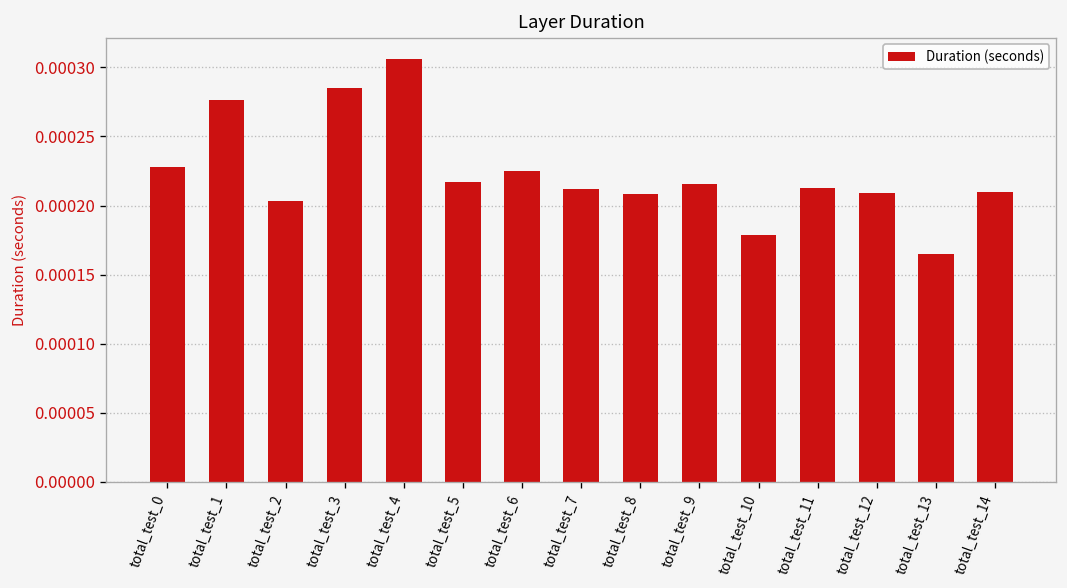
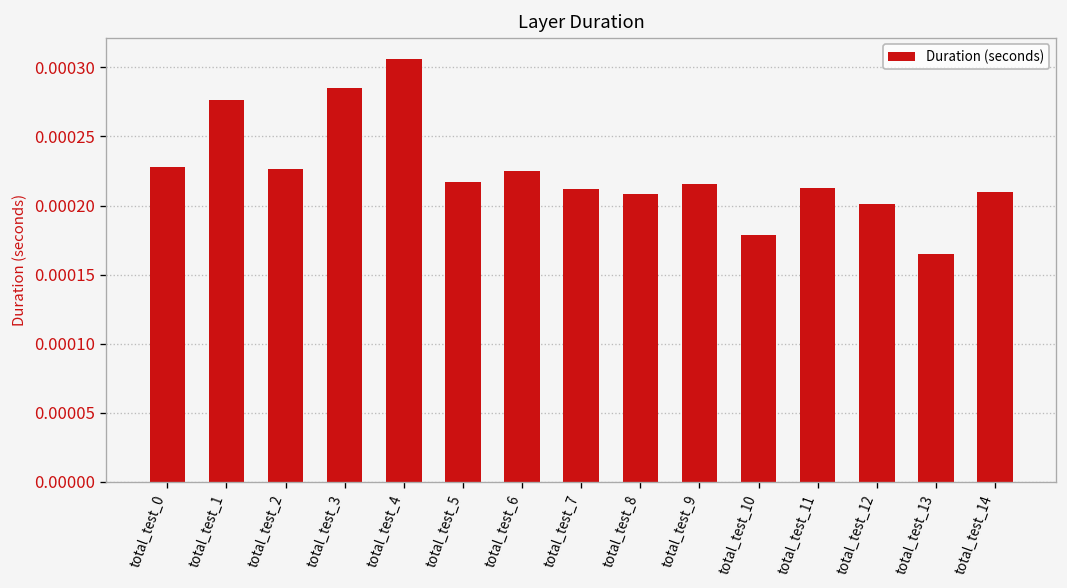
  {
    "total_test_0": 0.000228,
    "total_test_1": 0.000276,
-   "total_test_2": 0.000203,
+   "total_test_2": 0.000226,
    "total_test_3": 0.000285,
    "total_test_4": 0.000306,
    "total_test_5": 0.000217,
    "total_test_6": 0.000225,
    "total_test_7": 0.000212,
    "total_test_8": 0.000208,
    "total_test_9": 0.000216,
    "total_test_10": 0.000178,
    "total_test_11": 0.000213,
-   "total_test_12": 0.000209,
+   "total_test_12": 0.000201,
    "total_test_13": 0.000165,
    "total_test_14": 0.000210
  }
